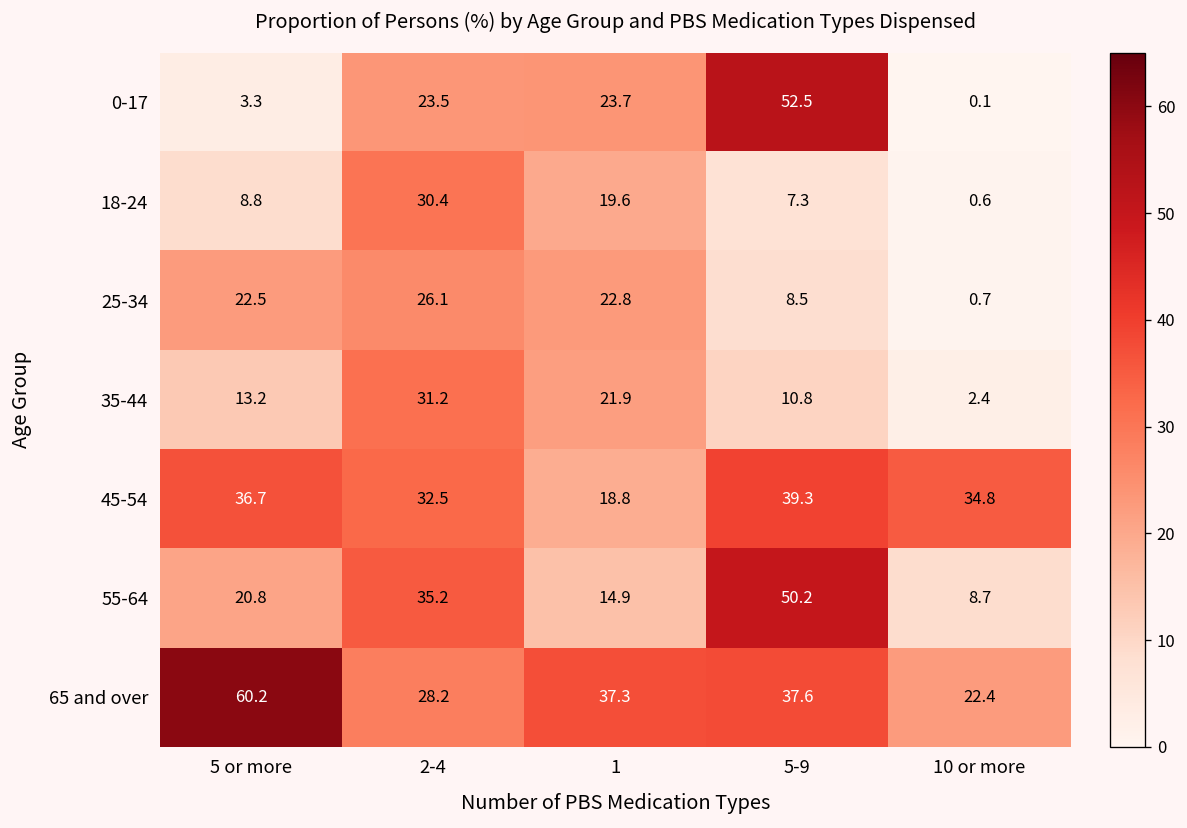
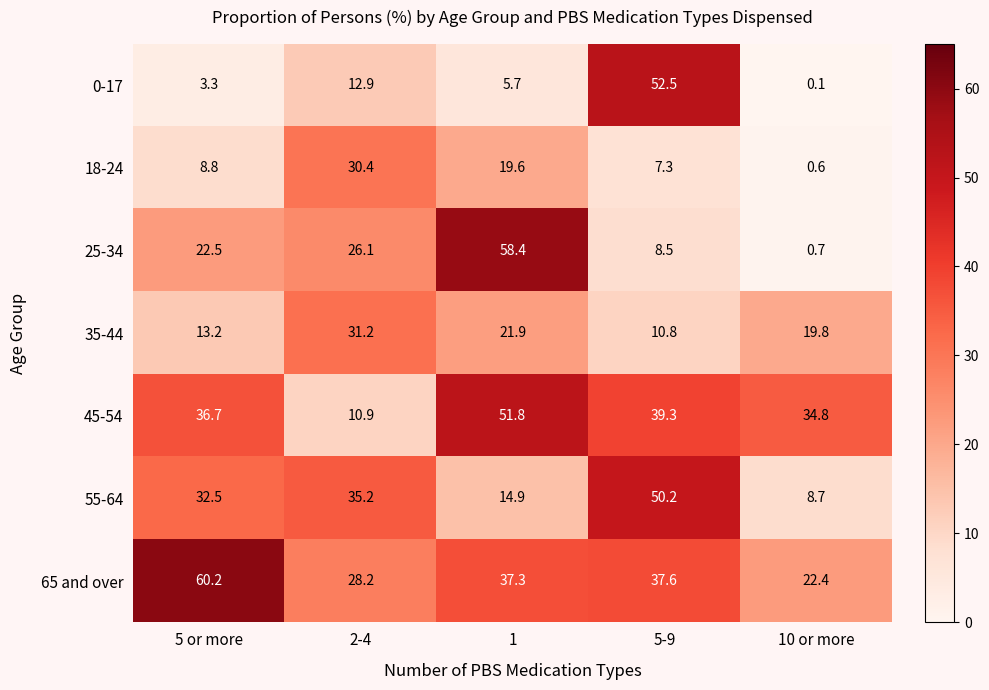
  {
    "0-17": {
      "5 or more": 3.3,
-     "2-4": 23.5,
-     "1": 23.7,
+     "2-4": 12.9,
+     "1": 5.7,
      "5-9": 52.5,
      "10 or more": 0.1
    },
    "18-24": {
      "5 or more": 8.8,
      "2-4": 30.4,
      "1": 19.6,
      "5-9": 7.3,
      "10 or more": 0.6
    },
    "25-34": {
      "5 or more": 22.5,
      "2-4": 26.1,
-     "1": 22.8,
+     "1": 58.4,
      "5-9": 8.5,
      "10 or more": 0.7
    },
    "35-44": {
      "5 or more": 13.2,
      "2-4": 31.2,
      "1": 21.9,
      "5-9": 10.8,
-     "10 or more": 2.4
+     "10 or more": 19.8
    },
    "45-54": {
      "5 or more": 36.7,
-     "2-4": 32.5,
-     "1": 18.8,
+     "2-4": 10.9,
+     "1": 51.8,
      "5-9": 39.3,
      "10 or more": 34.8
    },
    "55-64": {
-     "5 or more": 20.8,
+     "5 or more": 32.5,
      "2-4": 35.2,
      "1": 14.9,
      "5-9": 50.2,
      "10 or more": 8.7
    },
    "65 and over": {
      "5 or more": 60.2,
      "2-4": 28.2,
      "1": 37.3,
      "5-9": 37.6,
      "10 or more": 22.4
    }
  }
